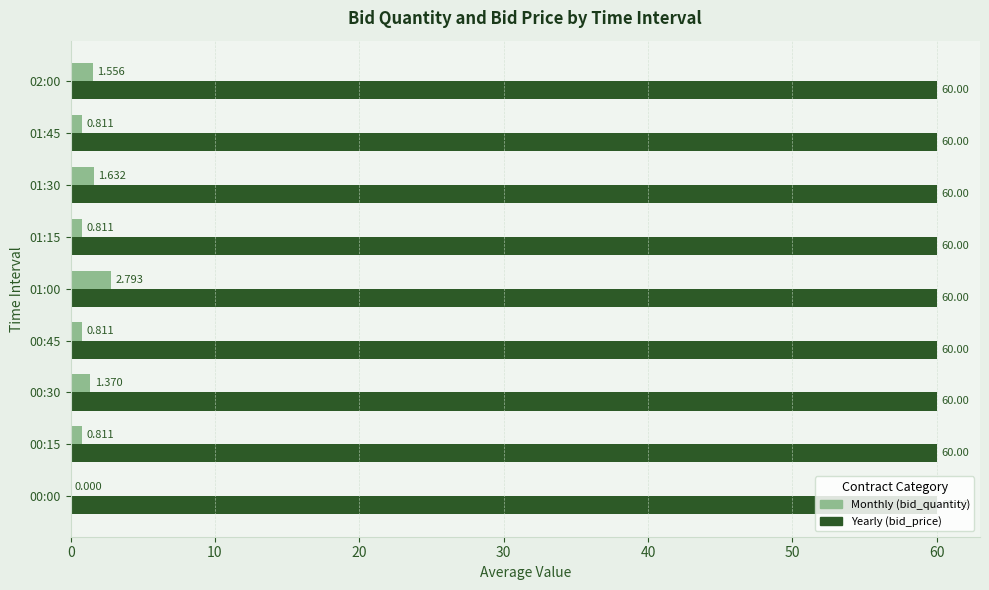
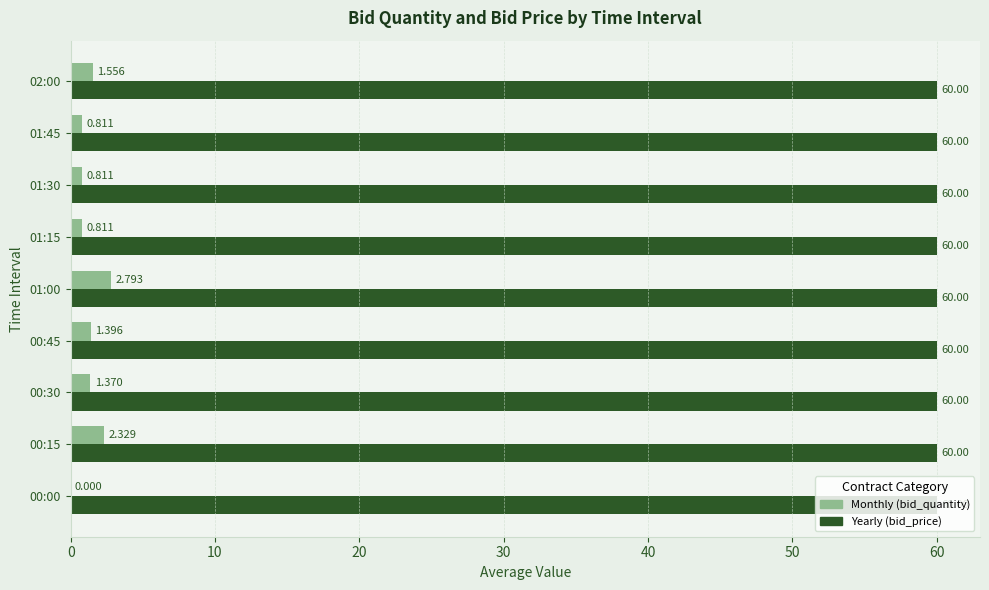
  {
    "Monthly (bid_quantity)": {
      "02:00": 1.556,
      "01:45": 0.811,
-     "01:30": 1.632,
+     "01:30": 0.811,
      "01:15": 0.811,
      "01:00": 2.793,
-     "00:45": 0.811,
+     "00:45": 1.396,
      "00:30": 1.370,
-     "00:15": 0.811,
+     "00:15": 2.329,
      "00:00": 0.000
    },
    "Yearly (bid_price)": {
      "02:00": 60.00,
      "01:45": 60.00,
      "01:30": 60.00,
      "01:15": 60.00,
      "01:00": 60.00,
      "00:45": 60.00,
      "00:30": 60.00,
      "00:15": 60.00
    }
  }
